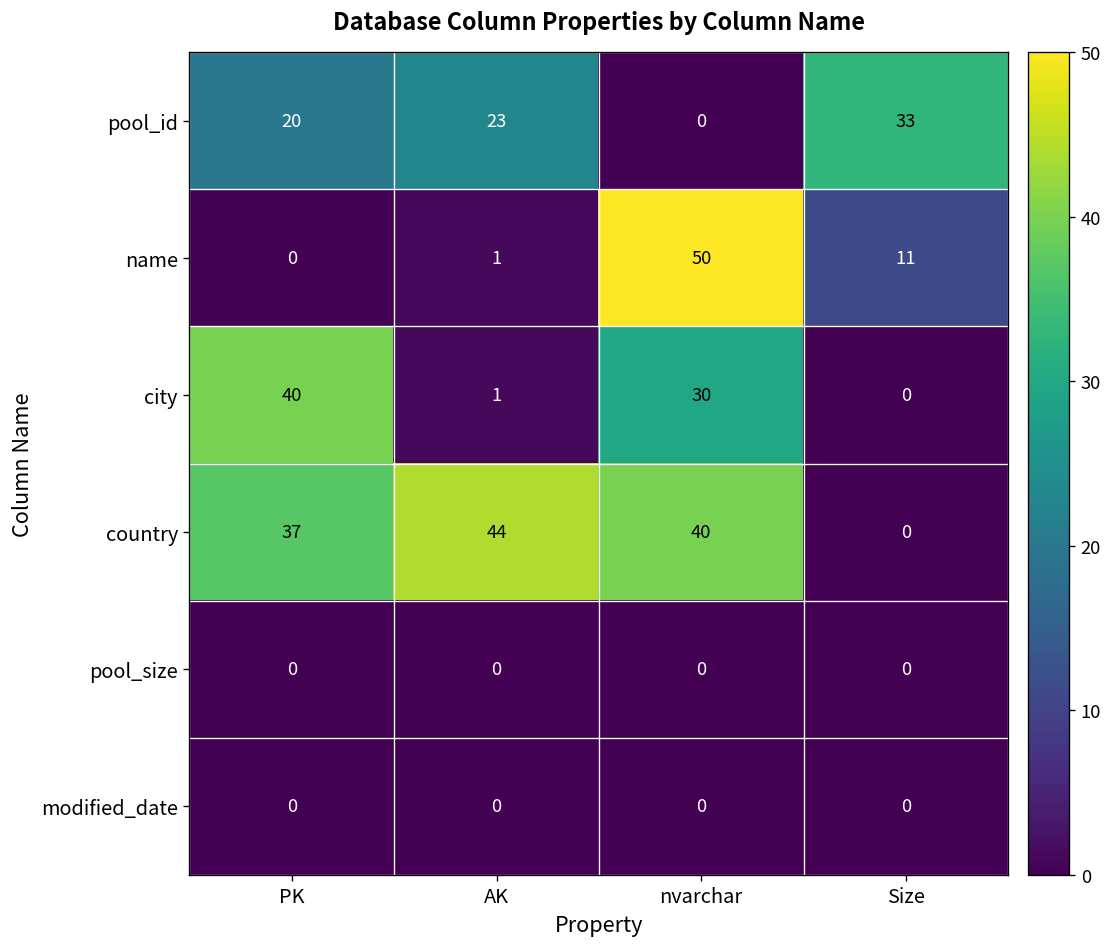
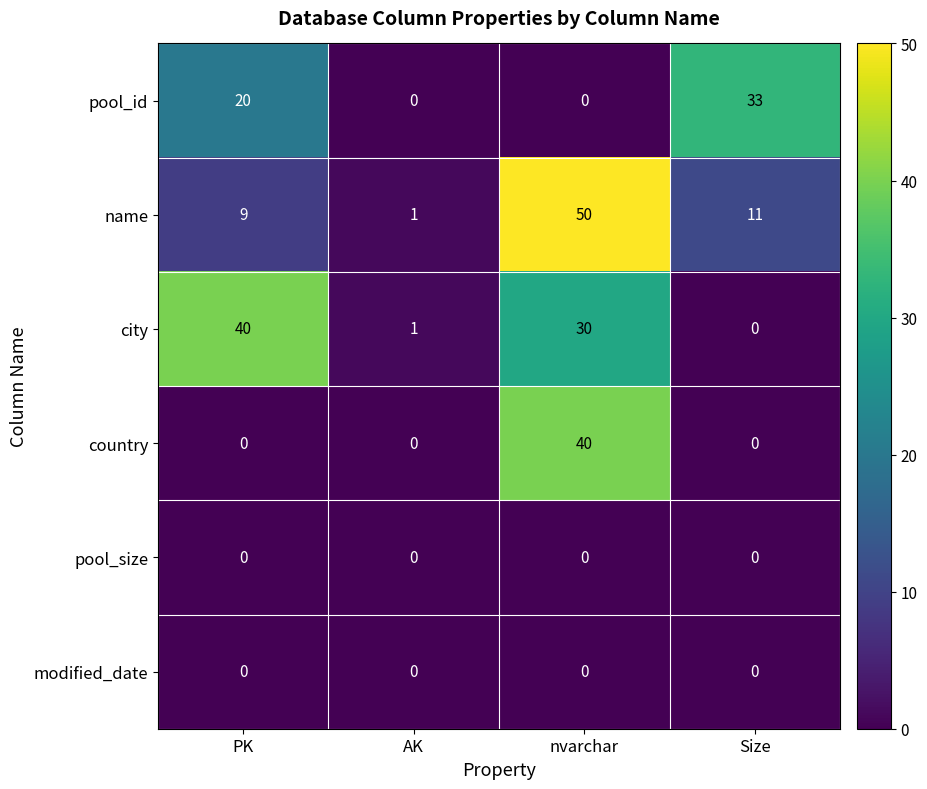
  {
    "pool_id": {
      "PK": 20,
-     "AK": 23,
+     "AK": 0,
      "nvarchar": 0,
      "Size": 33
    },
    "name": {
-     "PK": 0,
+     "PK": 9,
      "AK": 1,
      "nvarchar": 50,
      "Size": 11
    },
    "city": {
      "PK": 40,
      "AK": 1,
      "nvarchar": 30,
      "Size": 0
    },
    "country": {
-     "PK": 37,
-     "AK": 44,
+     "PK": 0,
+     "AK": 0,
      "nvarchar": 40,
      "Size": 0
    },
    "pool_size": {
      "PK": 0,
      "AK": 0,
      "nvarchar": 0,
      "Size": 0
    },
    "modified_date": {
      "PK": 0,
      "AK": 0,
      "nvarchar": 0,
      "Size": 0
    }
  }
